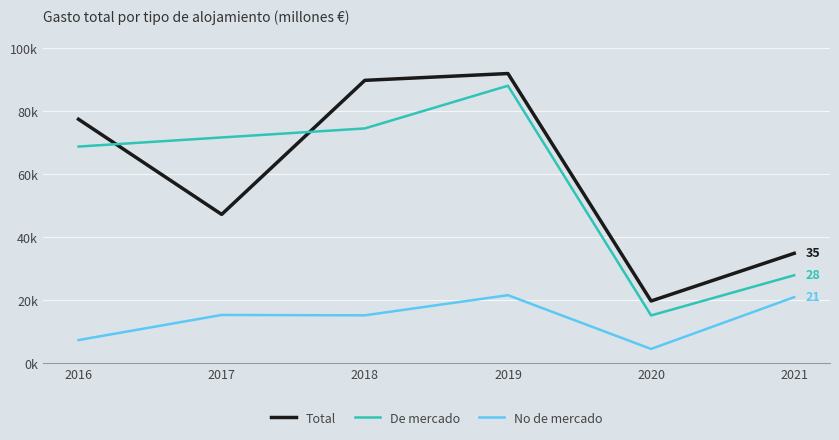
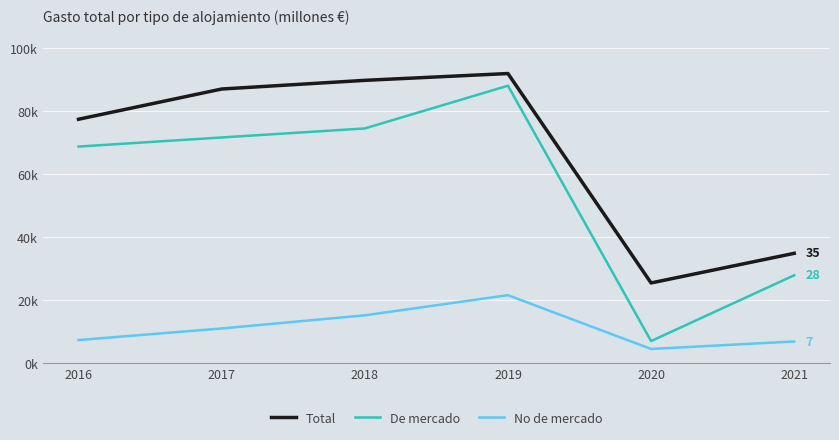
  {
    "Total": {
      "2016": 77000,
-     "2017": 47000,
+     "2017": 87000,
      "2018": 90000,
      "2019": 92000,
-     "2020": 20000
+     "2020": 26000
    },
    "De mercado": {
      "2016": 69000,
      "2017": 72000,
      "2018": 75000,
      "2019": 88000,
-     "2020": 15000
+     "2020": 7000
    },
    "No de mercado": {
-     "2017": 15000,
-     "2021": 21
+     "2017": 11000,
+     "2021": 7
    }
  }
